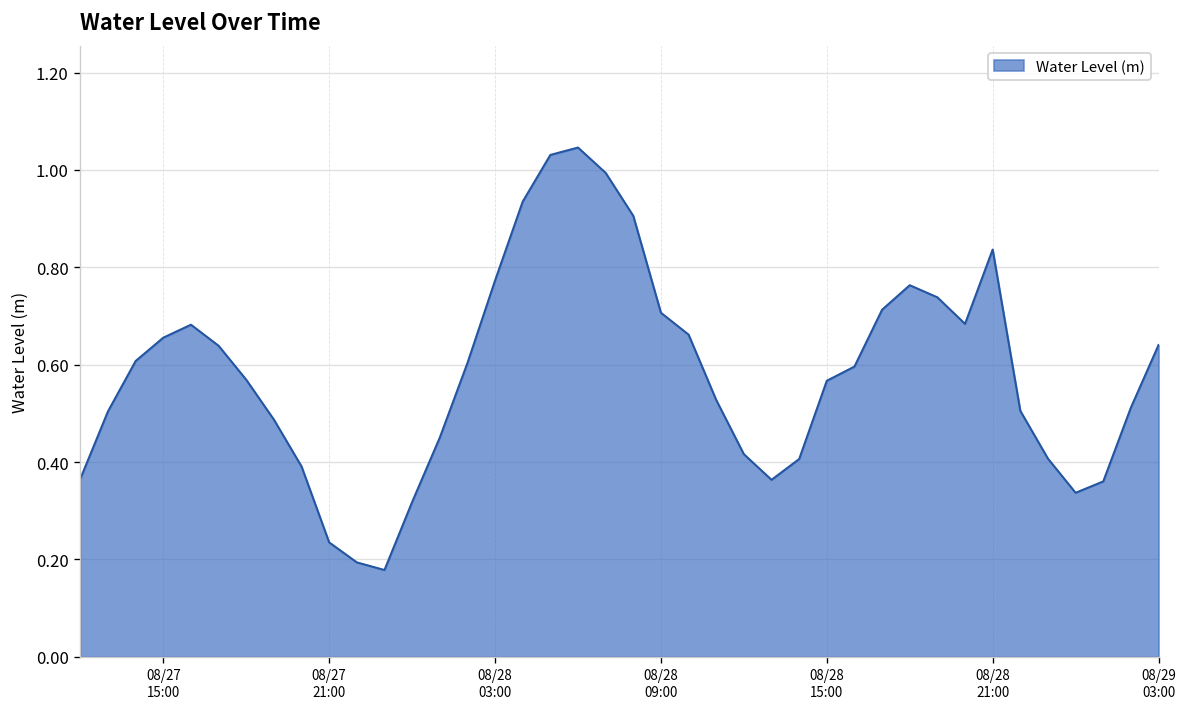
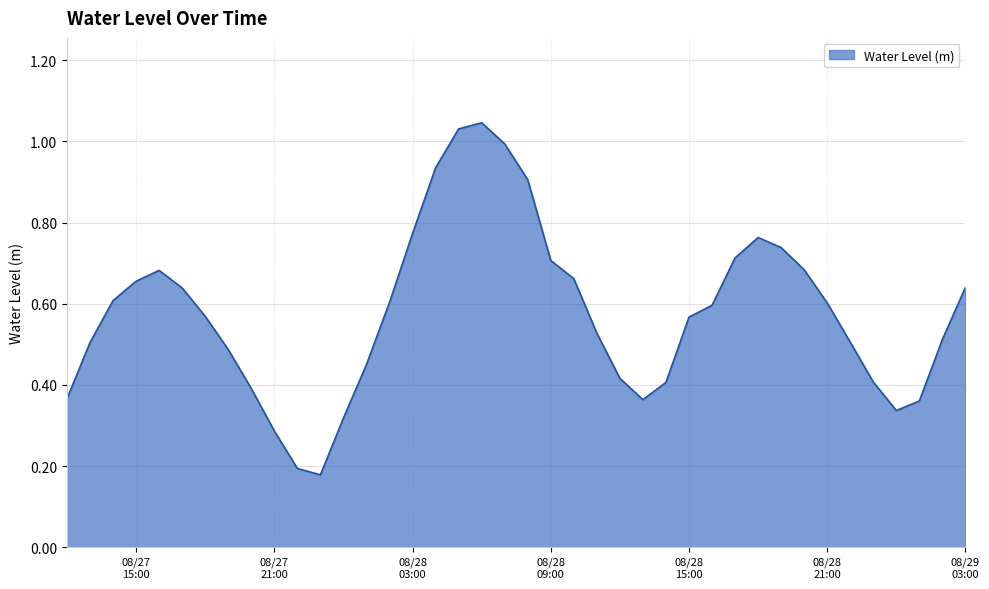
  {
    "08/27 15:00": 0.66,
-   "08/27 21:00": 0.23,
+   "08/27 21:00": 0.29,
    "08/28 03:00": 0.77,
    "08/28 09:00": 0.71,
    "08/28 15:00": 0.57,
-   "08/28 21:00": 0.84,
+   "08/28 21:00": 0.60,
    "08/29 03:00": 0.64
  }
